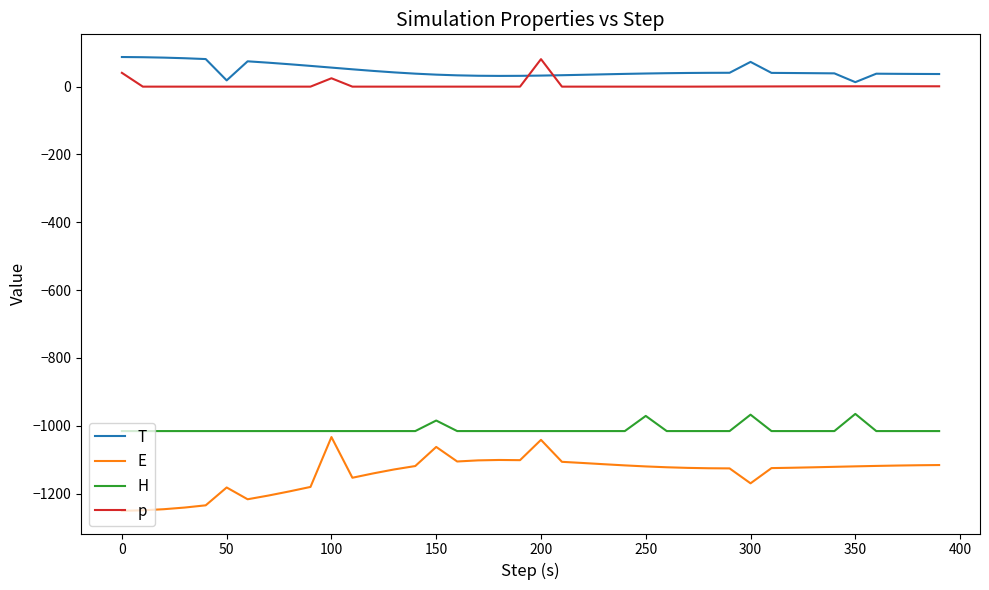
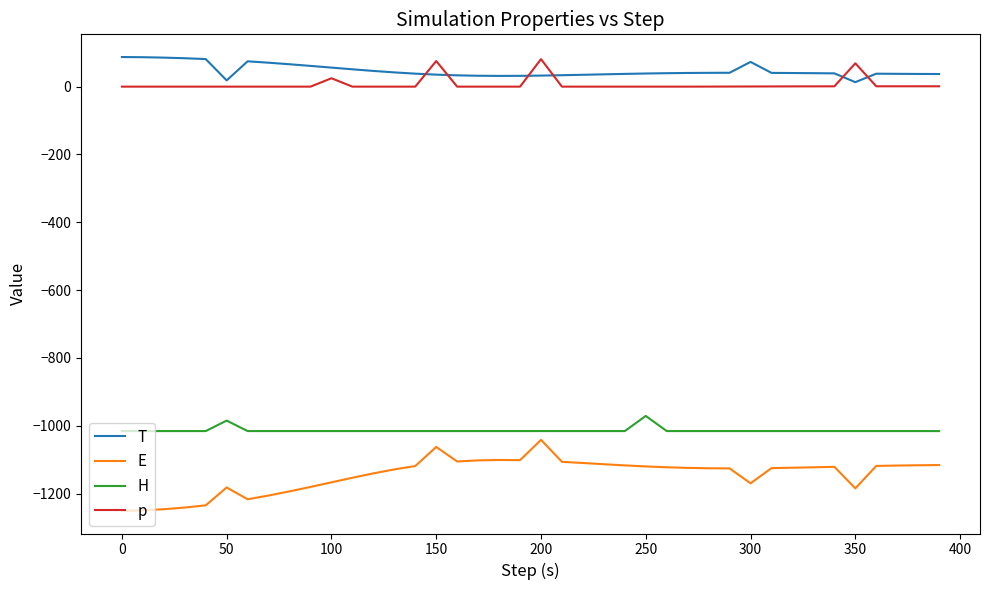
  {
    "T": {
      "0": 90,
      "50": 20,
      "100": 60,
      "150": 40,
      "200": 30,
      "250": 40,
      "300": 70,
      "350": 10
    },
    "E": {
      "50": -1180,
-     "100": -1030,
+     "100": -1170,
      "150": -1060,
      "200": -1040,
      "250": -1120,
      "300": -1170,
-     "350": -1120
+     "350": -1180
    },
    "H": {
-     "50": -1020,
+     "50": -980,
      "100": -1020,
-     "150": -980,
+     "150": -1020,
      "200": -1020,
      "250": -970,
-     "300": -970,
-     "350": -960
+     "300": -1020,
+     "350": -1020
    },
    "p": {
-     "0": 40,
+     "0": 0,
      "50": 0,
      "100": 20,
-     "150": 0,
+     "150": 80,
      "200": 80,
      "250": 0,
      "300": 0,
-     "350": 0
+     "350": 70
    }
  }
